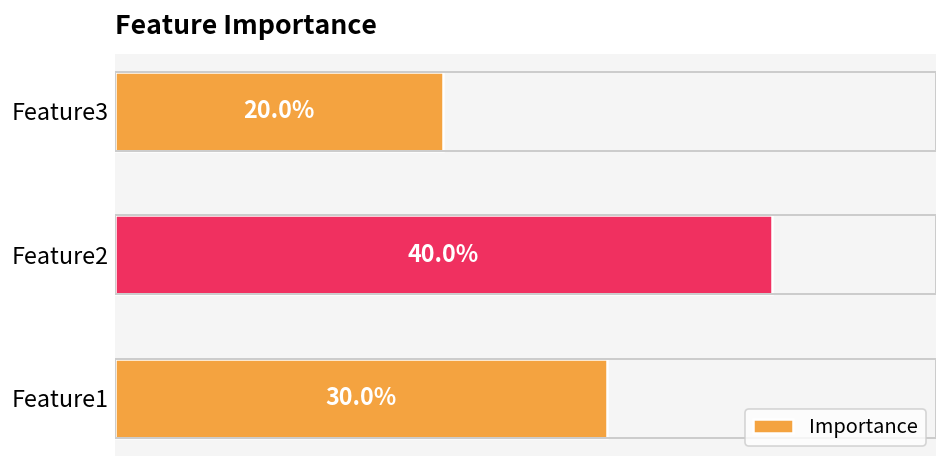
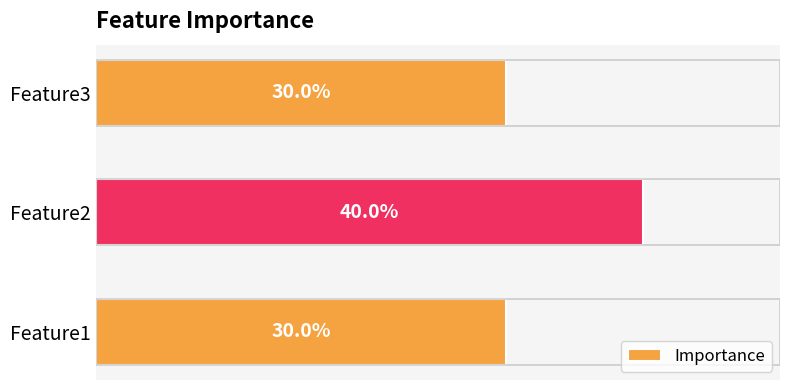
  {
    "Importance": {
-     "Feature3": "20.0%"
+     "Feature3": "30.0%"
    }
  }
